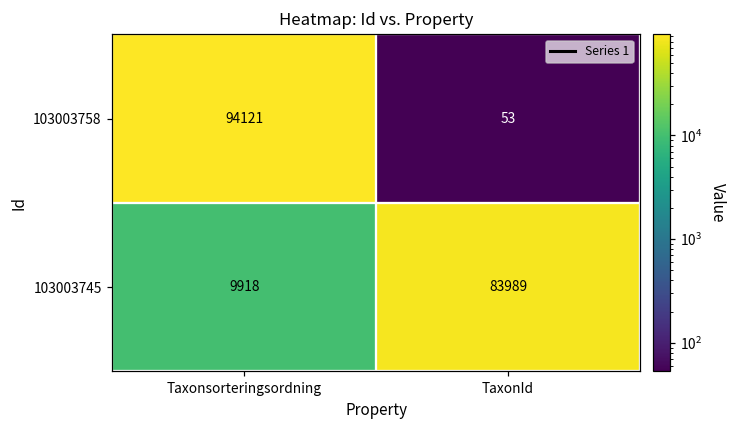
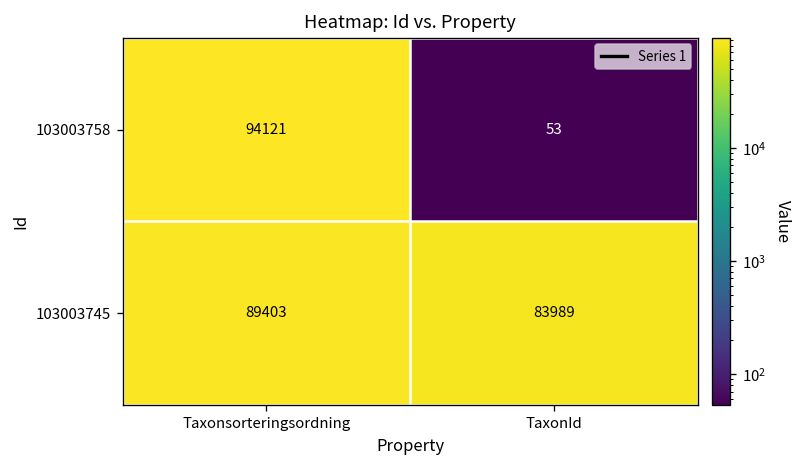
  {
    "103003758": {
      "Taxonsorteringsordning": 94121,
      "TaxonId": 53
    },
    "103003745": {
-     "Taxonsorteringsordning": 9918,
+     "Taxonsorteringsordning": 89403,
      "TaxonId": 83989
    }
  }
